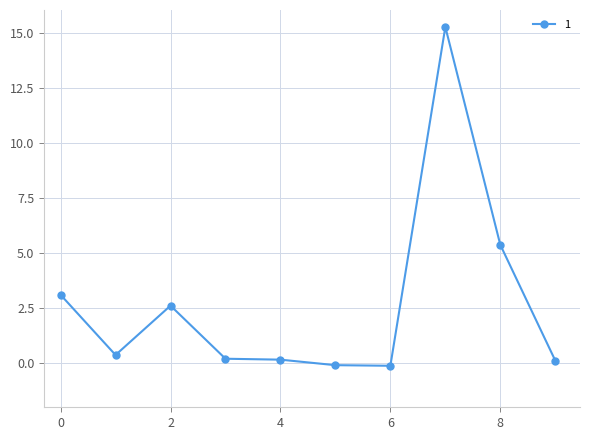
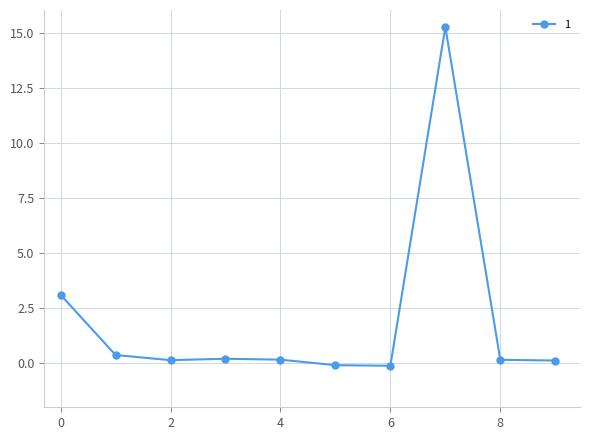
  {
    "0": 3.1,
-   "2": 2.6,
+   "2": 0.1,
    "4": 0.2,
    "6": -0.1,
-   "8": 5.4
+   "8": 0.2
  }
